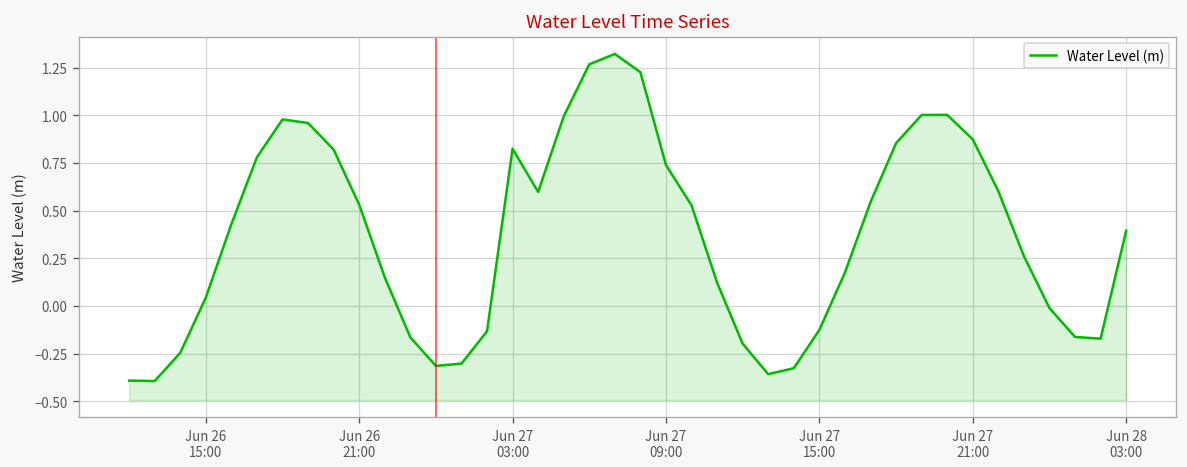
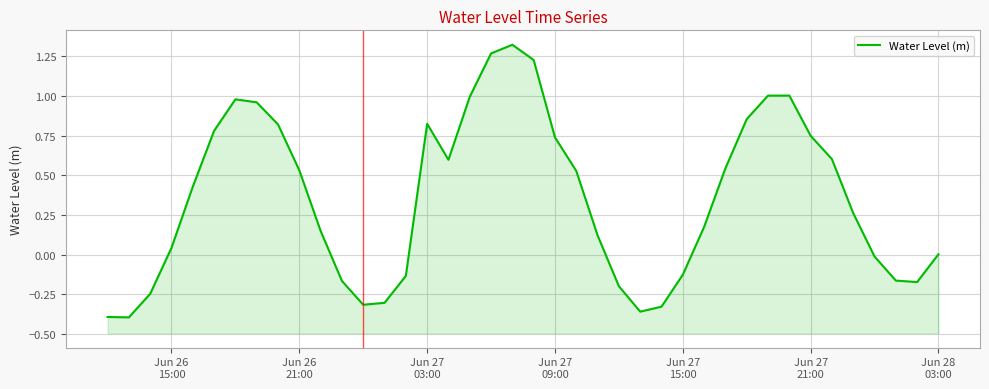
  {
    "Jun 26 15:00": 0.04,
    "Jun 26 21:00": 0.53,
    "Jun 27 03:00": 0.82,
    "Jun 27 09:00": 0.74,
    "Jun 27 15:00": -0.13,
-   "Jun 27 21:00": 0.87,
-   "Jun 28 03:00": 0.39
+   "Jun 27 21:00": 0.75,
+   "Jun 28 03:00": 0.00
  }
